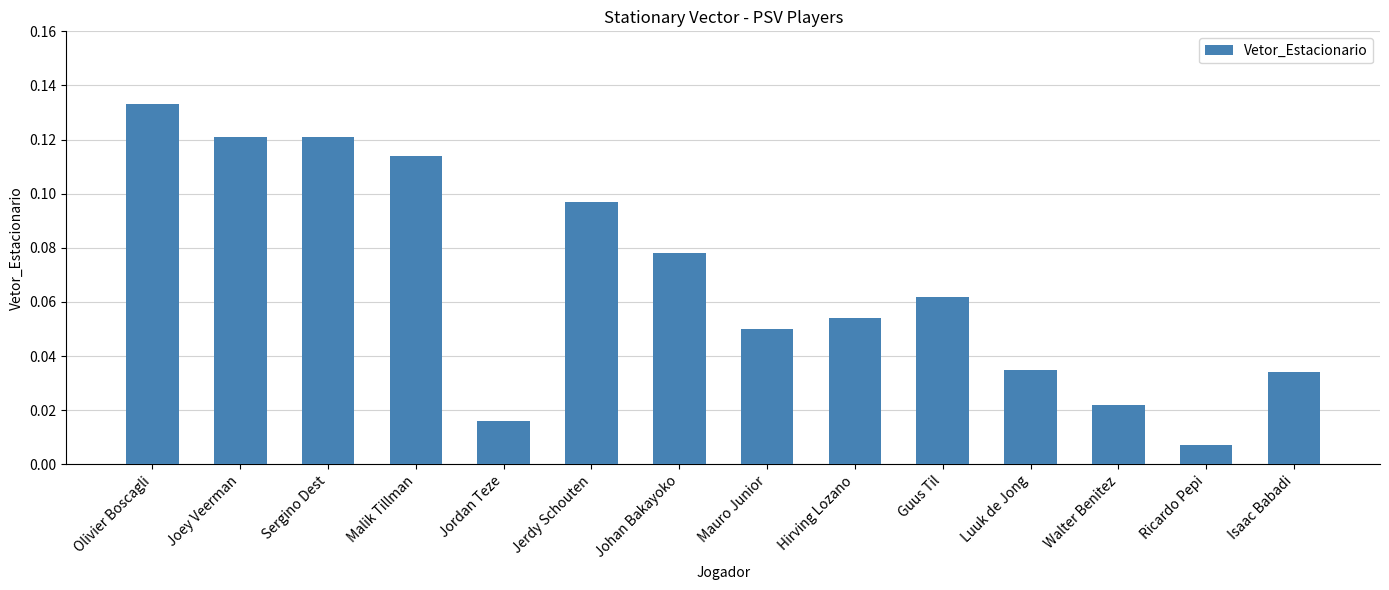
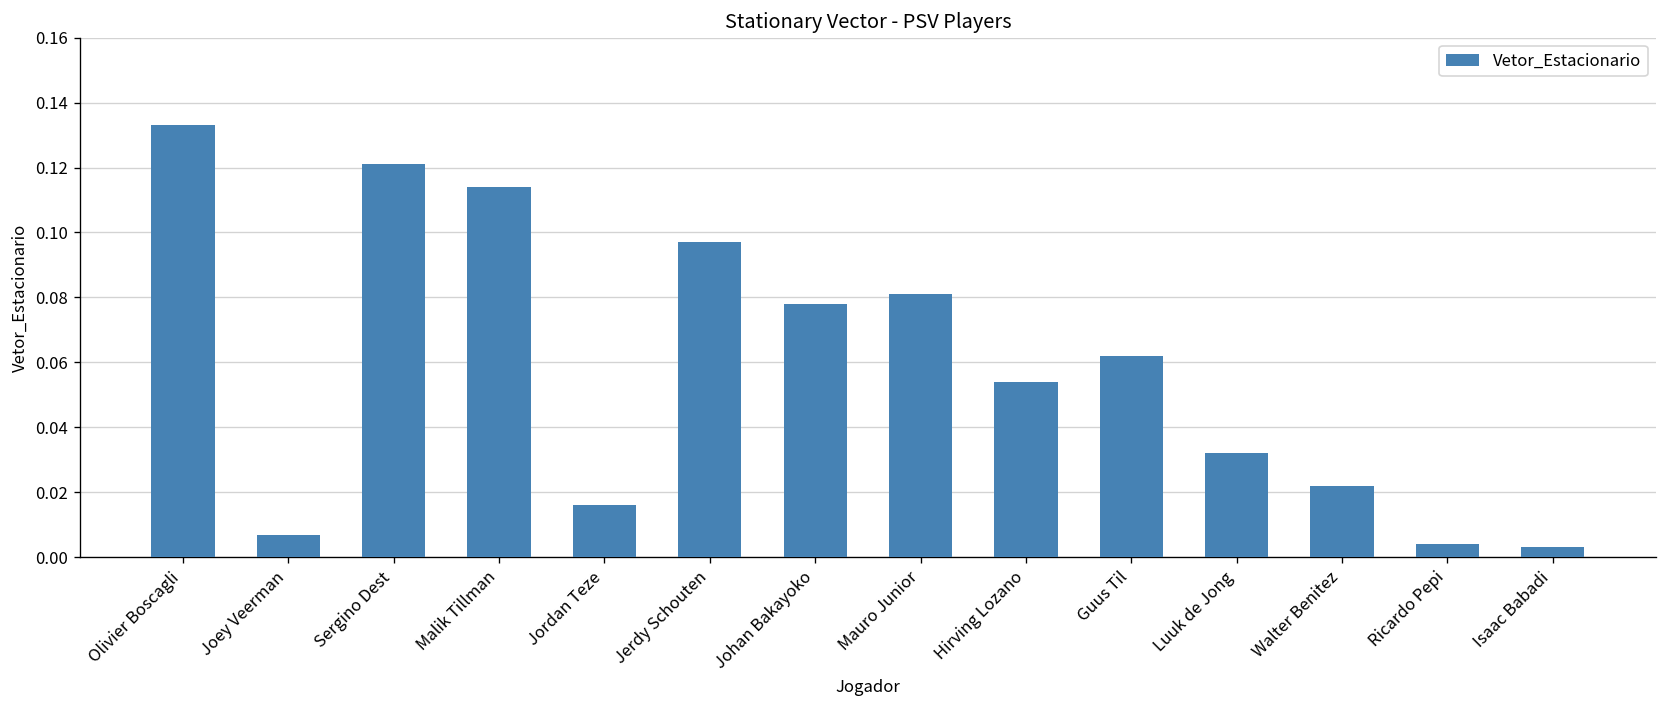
  {
    "Olivier Boscagli": 0.133,
-   "Joey Veerman": 0.121,
+   "Joey Veerman": 0.007,
    "Sergino Dest": 0.121,
    "Malik Tillman": 0.114,
    "Jordan Teze": 0.016,
    "Jerdy Schouten": 0.097,
    "Johan Bakayoko": 0.078,
-   "Mauro Junior": 0.050,
+   "Mauro Junior": 0.081,
    "Hirving Lozano": 0.054,
    "Guus Til": 0.062,
-   "Luuk de Jong": 0.035,
+   "Luuk de Jong": 0.032,
    "Walter Benitez": 0.022,
-   "Ricardo Pepi": 0.007,
-   "Isaac Babadi": 0.034
+   "Ricardo Pepi": 0.004,
+   "Isaac Babadi": 0.003
  }
